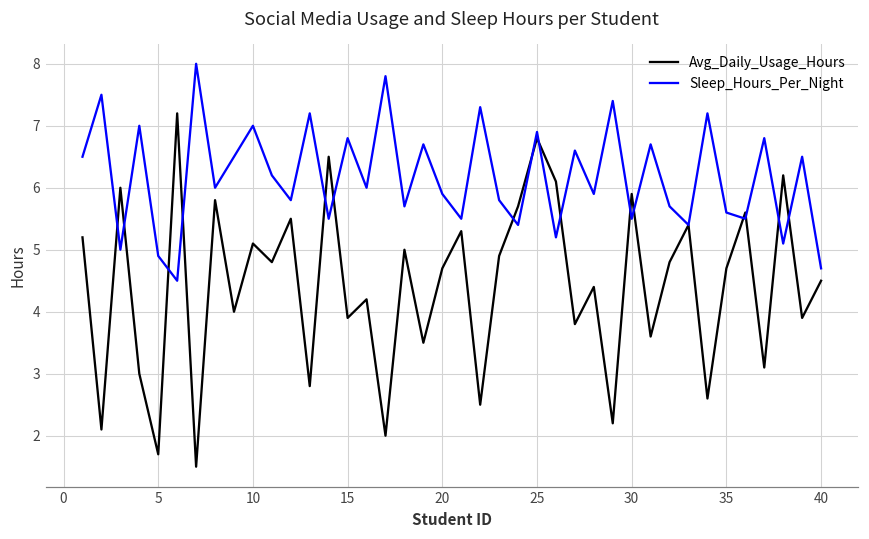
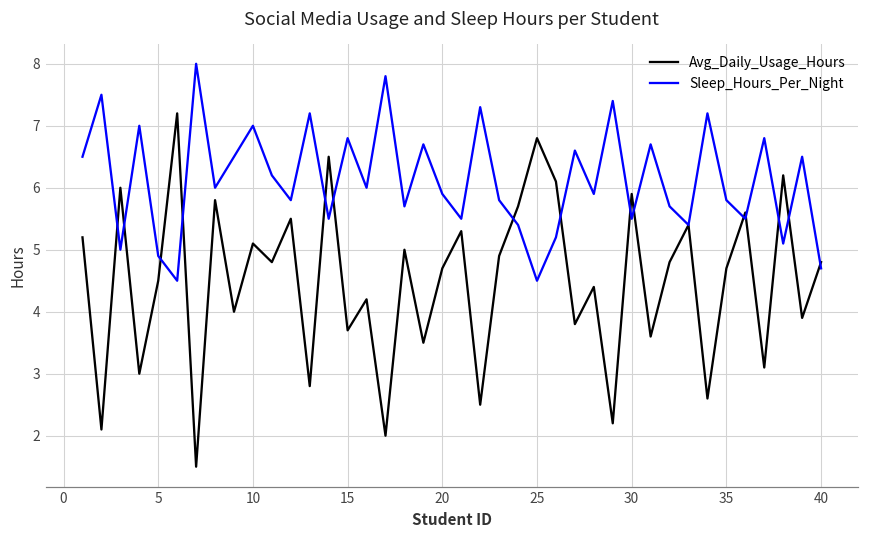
  {
    "Avg_Daily_Usage_Hours": {
-     "5": 1.7,
+     "5": 4.5,
      "10": 5.1,
-     "15": 3.9,
+     "15": 3.7,
      "20": 4.7,
      "25": 6.8,
      "30": 5.9,
      "35": 4.7,
-     "40": 4.5
+     "40": 4.8
    },
    "Sleep_Hours_Per_Night": {
      "5": 4.9,
      "10": 7.0,
      "15": 6.8,
      "20": 5.9,
-     "25": 6.9,
+     "25": 4.5,
      "30": 5.5,
-     "35": 5.6,
+     "35": 5.8,
      "40": 4.7
    }
  }
